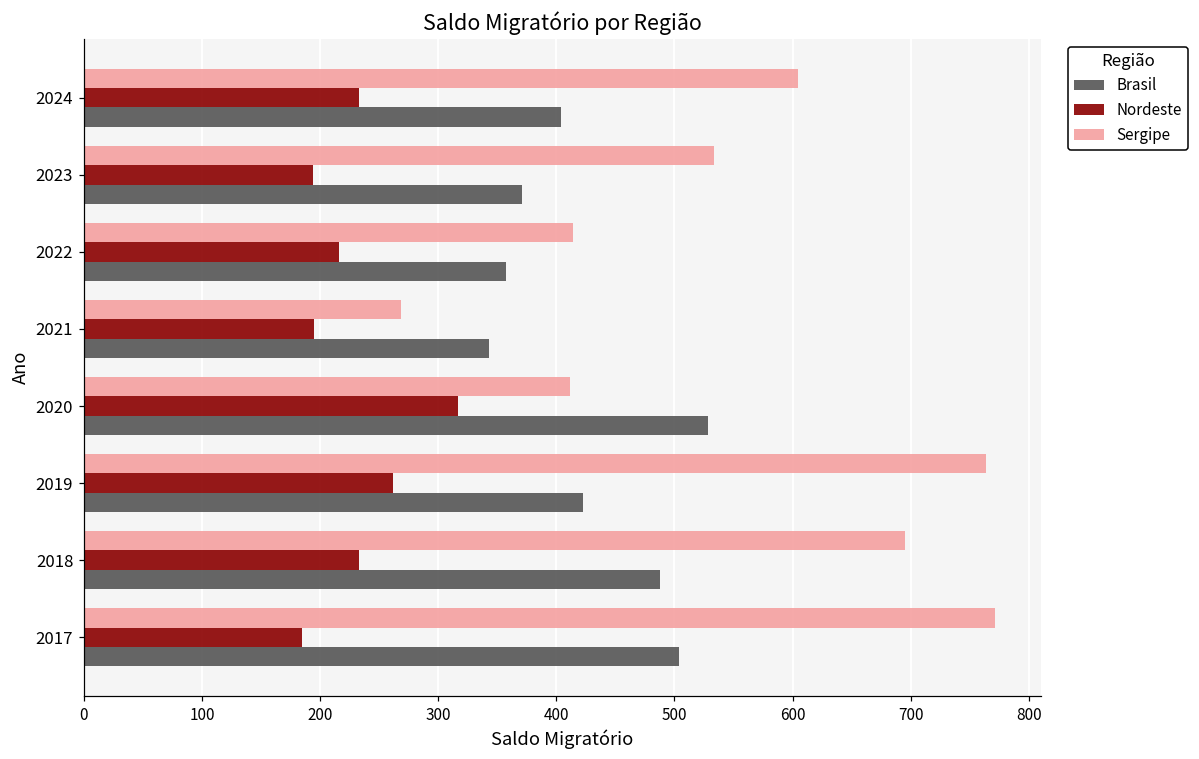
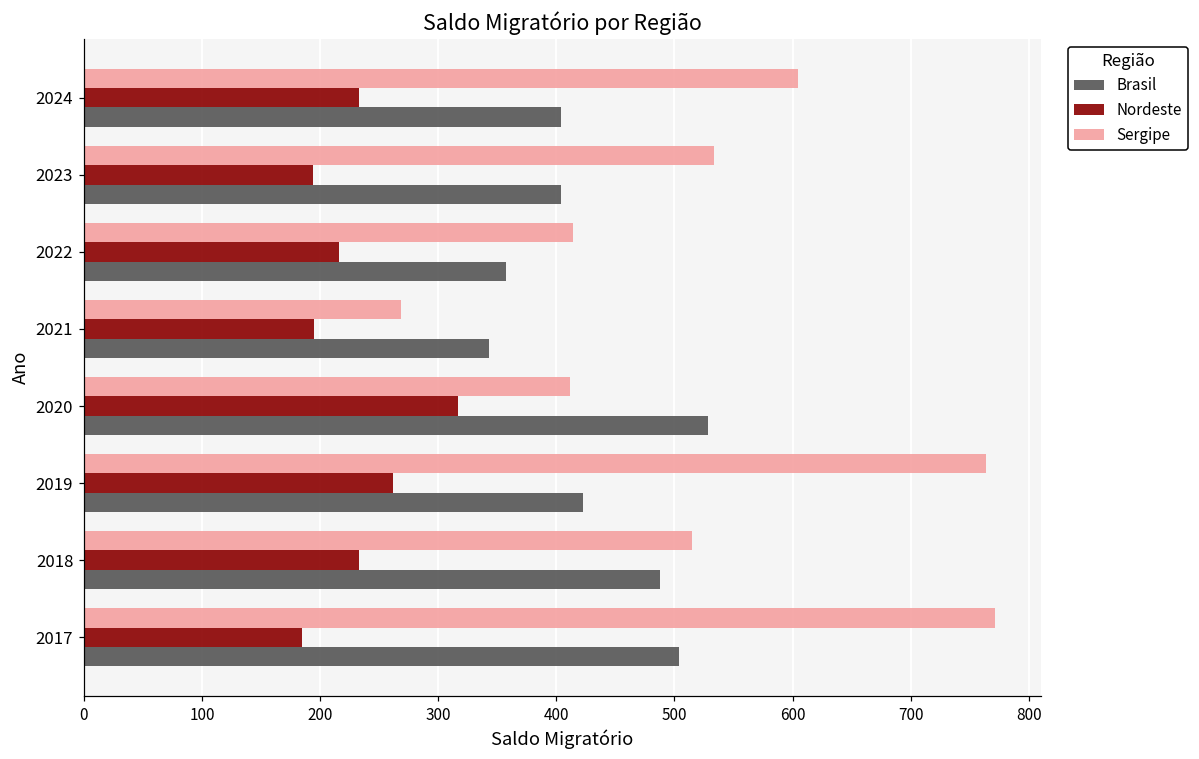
  {
    "Brasil": {
      "2024": 404,
-     "2023": 371,
+     "2023": 404,
      "2022": 357,
      "2021": 343,
      "2020": 528,
      "2019": 423,
      "2018": 488,
      "2017": 504
    },
    "Nordeste": {
      "2024": 232,
      "2023": 194,
      "2022": 216,
      "2021": 194,
      "2020": 316,
      "2019": 261,
      "2018": 233,
      "2017": 184
    },
    "Sergipe": {
      "2024": 604,
      "2023": 534,
      "2022": 414,
      "2021": 269,
      "2020": 411,
      "2019": 764,
-     "2018": 696,
+     "2018": 515,
      "2017": 771
    }
  }
